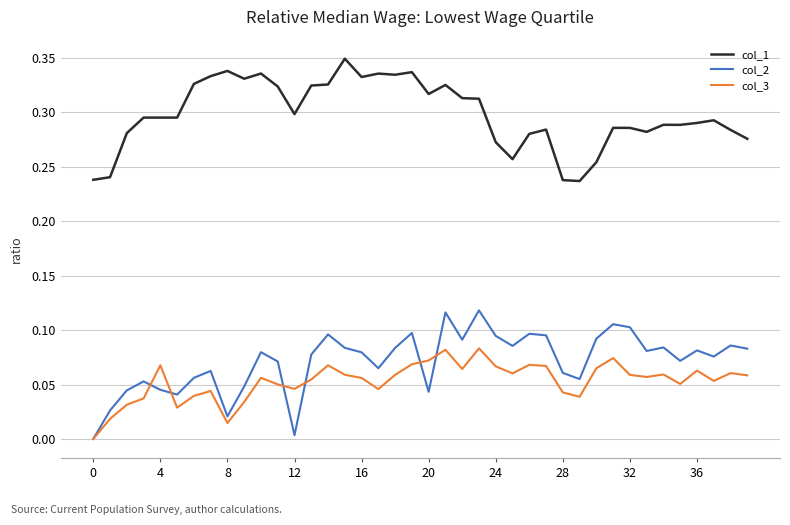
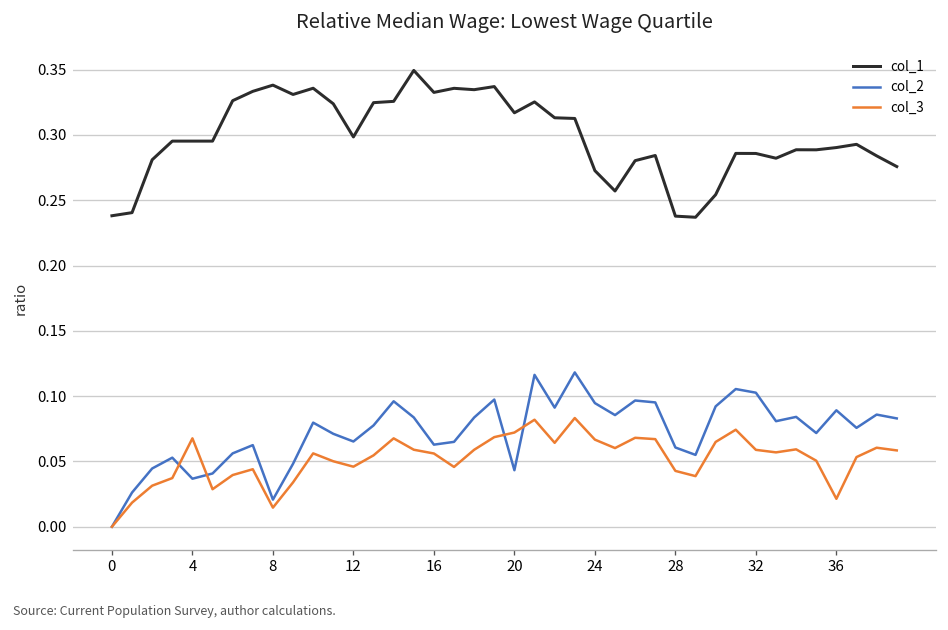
  {
    "col_1": {
      "0": 0.238,
      "4": 0.295,
      "8": 0.338,
      "12": 0.298,
      "16": 0.333,
      "20": 0.317,
      "24": 0.273,
      "28": 0.238,
      "32": 0.286,
      "36": 0.290
    },
    "col_2": {
-     "4": 0.045,
+     "4": 0.037,
      "8": 0.021,
-     "12": 0.003,
-     "16": 0.080,
+     "12": 0.065,
+     "16": 0.063,
      "20": 0.043,
      "24": 0.095,
      "28": 0.061,
      "32": 0.103,
-     "36": 0.081
+     "36": 0.089
    },
    "col_3": {
      "4": 0.068,
      "8": 0.015,
      "12": 0.046,
      "16": 0.056,
      "20": 0.072,
      "24": 0.067,
      "28": 0.043,
      "32": 0.059,
-     "36": 0.063
+     "36": 0.021
    }
  }
